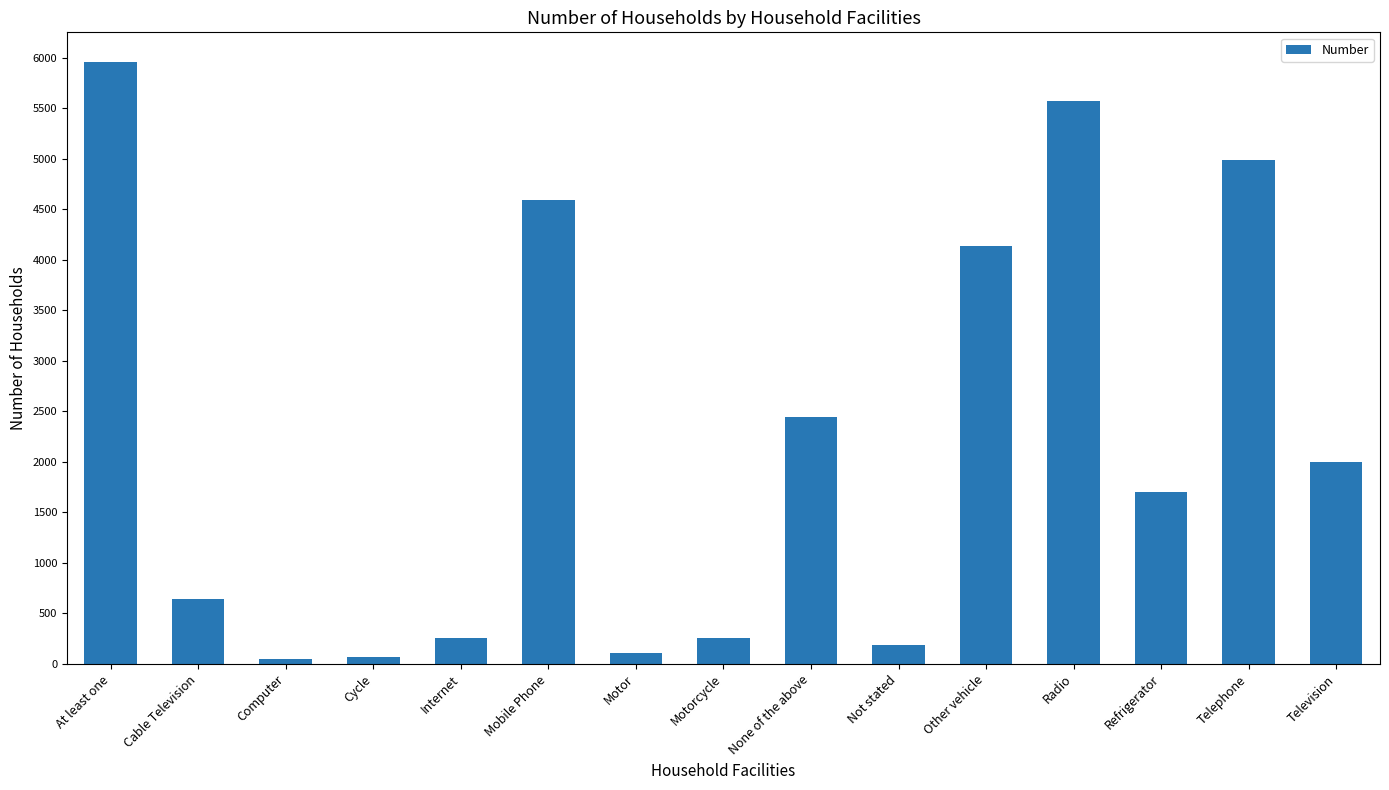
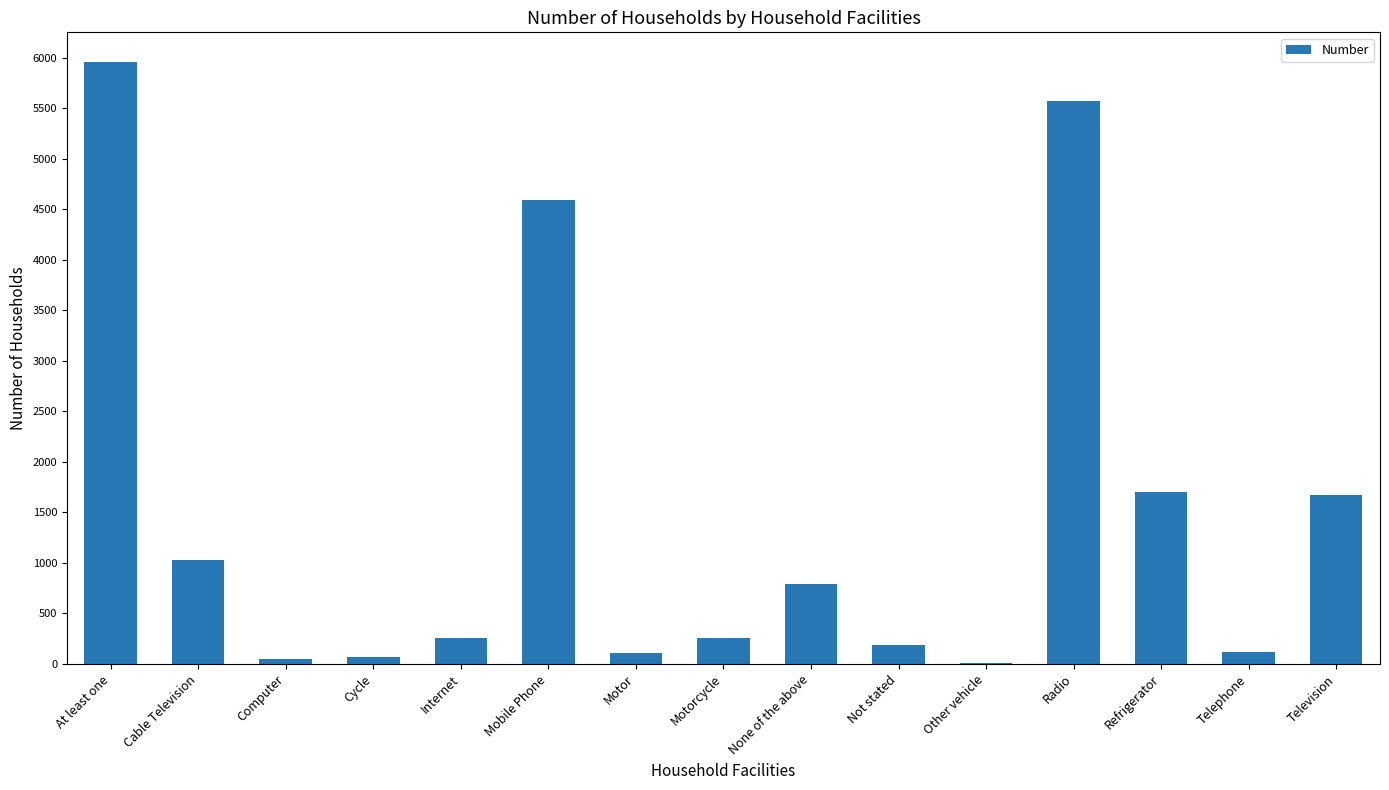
  {
    "At least one": 5950,
-   "Cable Television": 640,
+   "Cable Television": 1030,
    "Computer": 50,
    "Cycle": 70,
    "Internet": 250,
    "Mobile Phone": 4590,
    "Motor": 110,
    "Motorcycle": 260,
-   "None of the above": 2440,
+   "None of the above": 790,
    "Not stated": 180,
-   "Other vehicle": 4140,
+   "Other vehicle": 10,
    "Radio": 5570,
    "Refrigerator": 1700,
-   "Telephone": 4990,
-   "Television": 2000
+   "Telephone": 120,
+   "Television": 1670
  }
